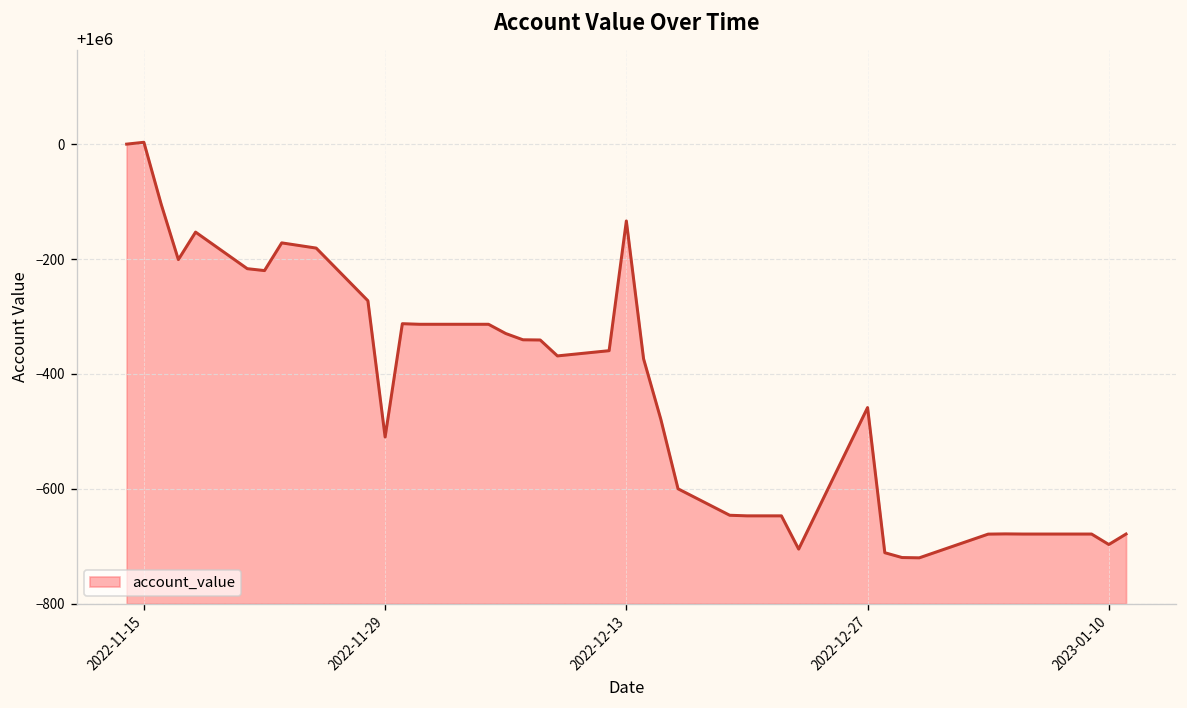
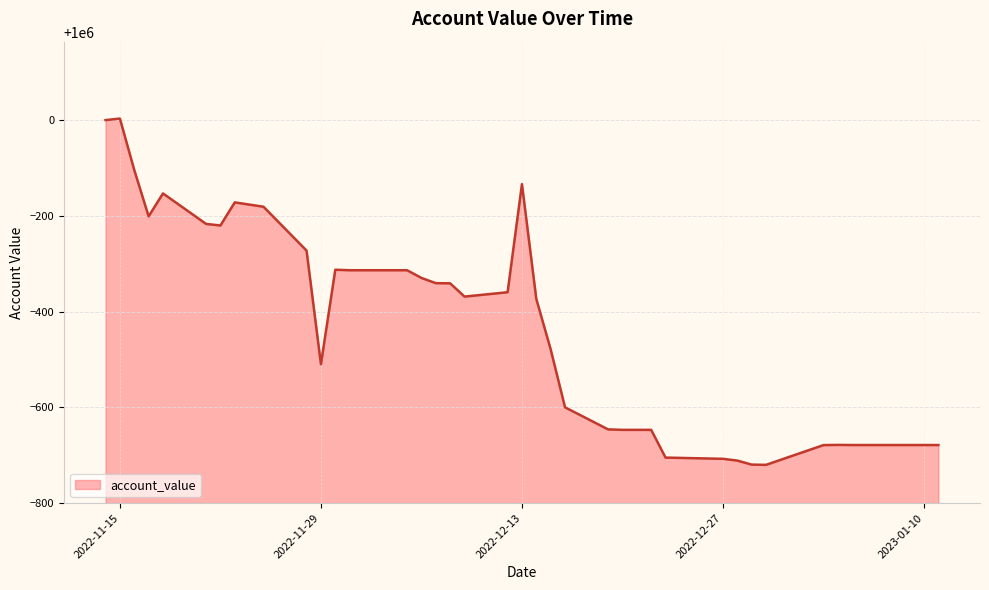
  {
    "2022-11-15": 1000000,
    "2022-11-29": 999490,
    "2022-12-13": 999870,
-   "2022-12-27": 999540,
-   "2023-01-10": 999300
+   "2022-12-27": 999290,
+   "2023-01-10": 999320
  }
